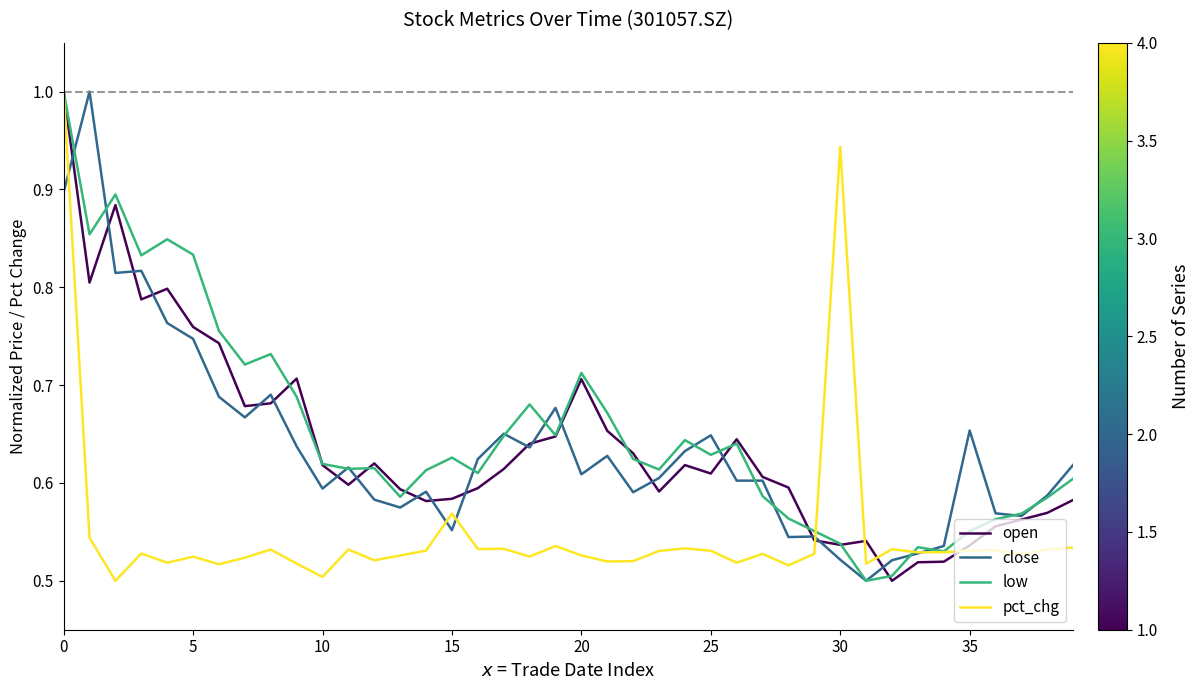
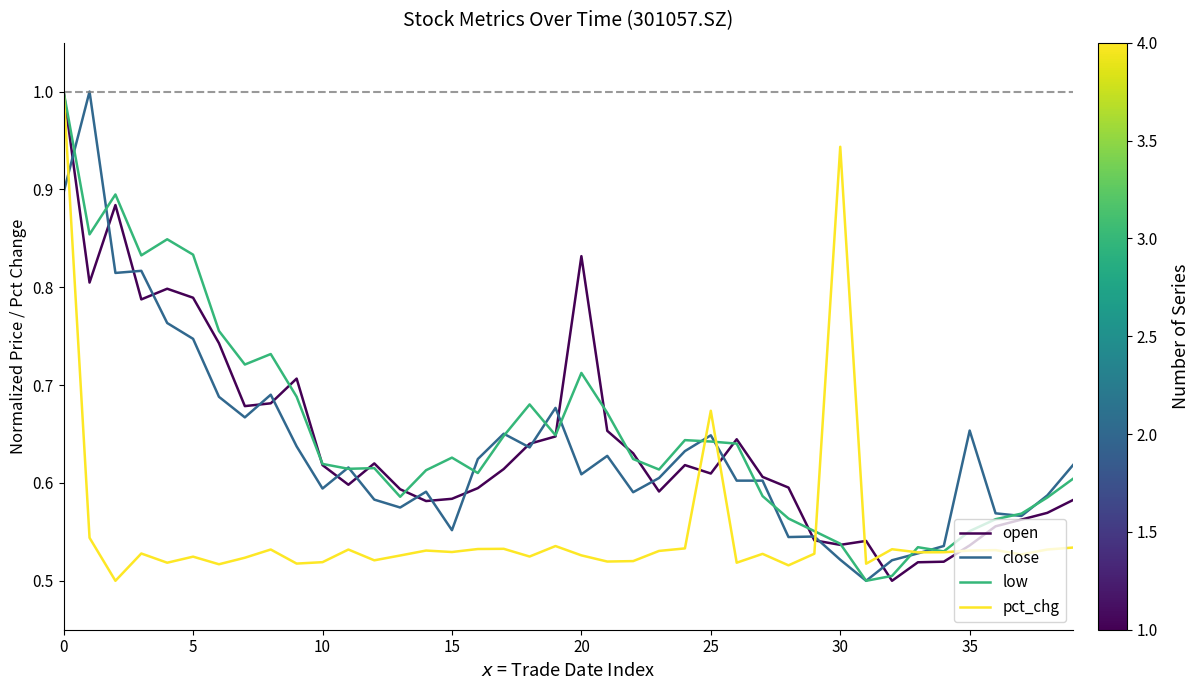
  {
    "open": {
-     "5": 0.76,
+     "5": 0.79,
      "15": 0.58,
-     "20": 0.71,
+     "20": 0.83,
      "25": 0.61
    },
    "close": {
      "0": 0.90,
      "5": 0.75,
      "10": 0.59,
      "15": 0.55,
      "20": 0.61,
      "25": 0.65,
      "30": 0.52,
      "35": 0.65
    },
    "low": {
      "5": 0.83,
      "15": 0.63,
      "20": 0.71,
-     "25": 0.63
+     "25": 0.64
    },
    "pct_chg": {
      "5": 0.52,
-     "10": 0.50,
-     "15": 0.57,
+     "10": 0.52,
+     "15": 0.53,
      "20": 0.53,
-     "25": 0.53,
+     "25": 0.67,
      "30": 0.94
    }
  }
